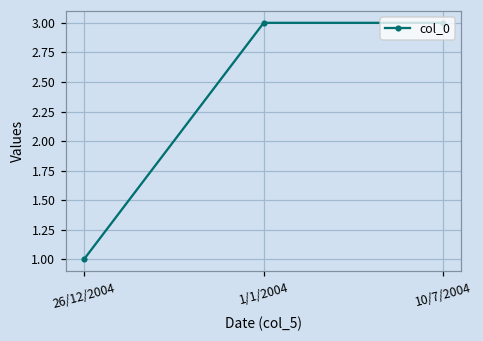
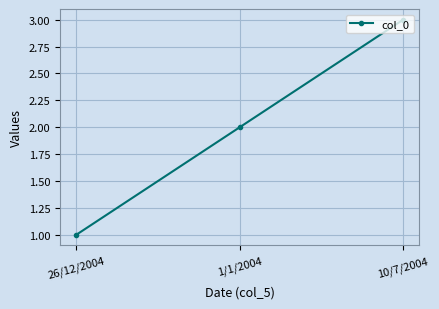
  {
    "26/12/2004": 1,
-   "1/1/2004": 3
+   "1/1/2004": 2
  }
